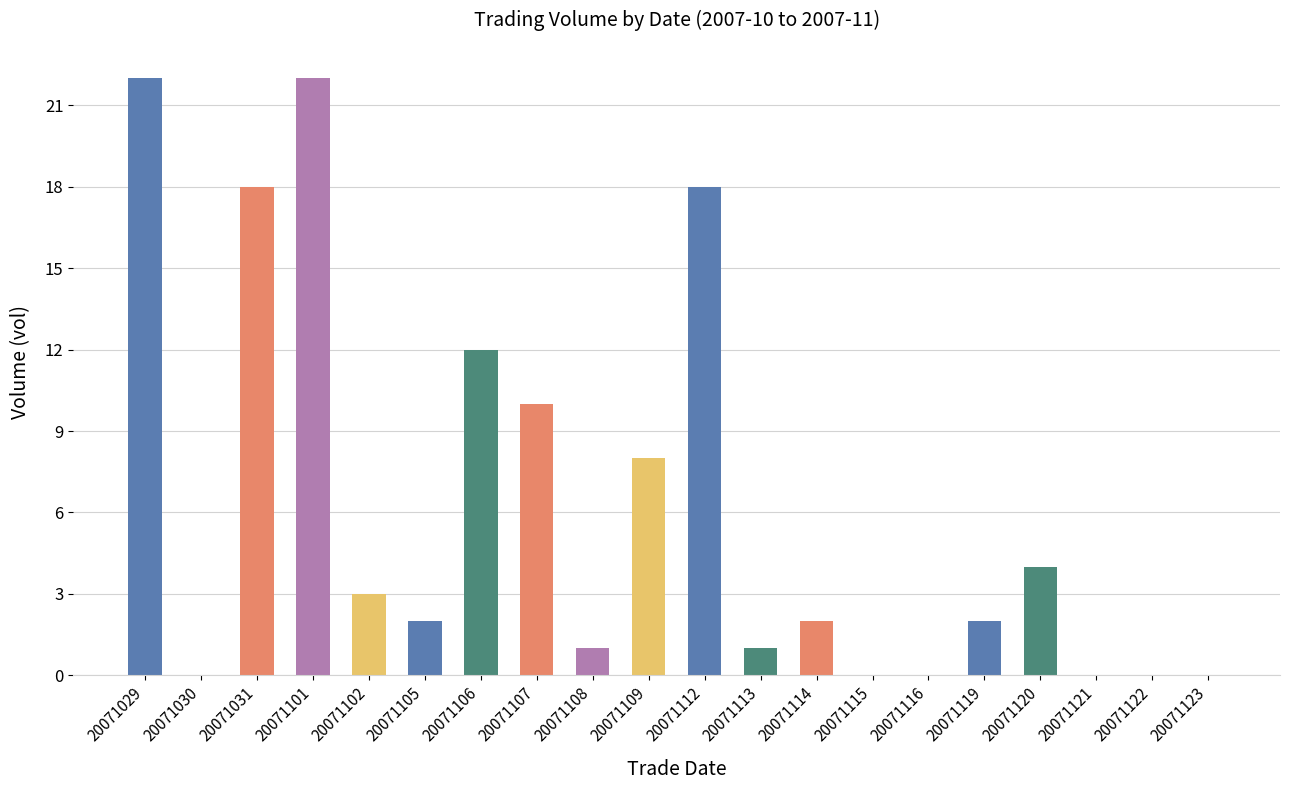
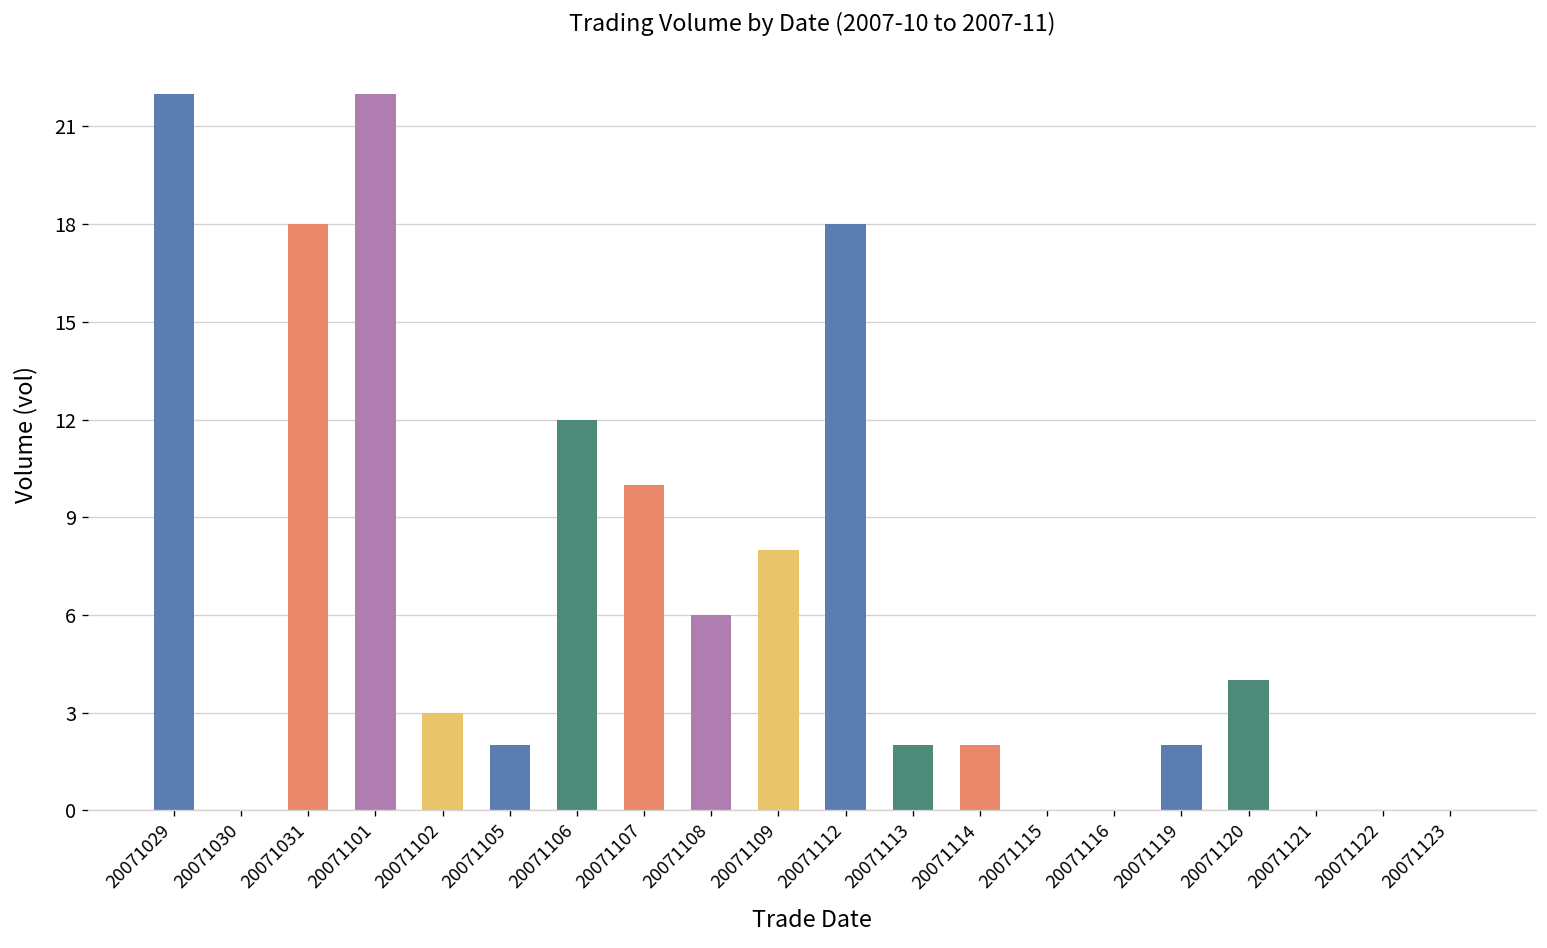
  {
    "20071029": 22,
    "20071030": 0,
    "20071031": 18,
    "20071101": 22,
    "20071102": 3,
    "20071105": 2,
    "20071106": 12,
    "20071107": 10,
-   "20071108": 1,
+   "20071108": 6,
    "20071109": 8,
    "20071112": 18,
-   "20071113": 1,
+   "20071113": 2,
    "20071114": 2,
    "20071115": 0,
    "20071116": 0,
    "20071119": 2,
    "20071120": 4,
    "20071121": 0,
    "20071122": 0,
    "20071123": 0
  }
